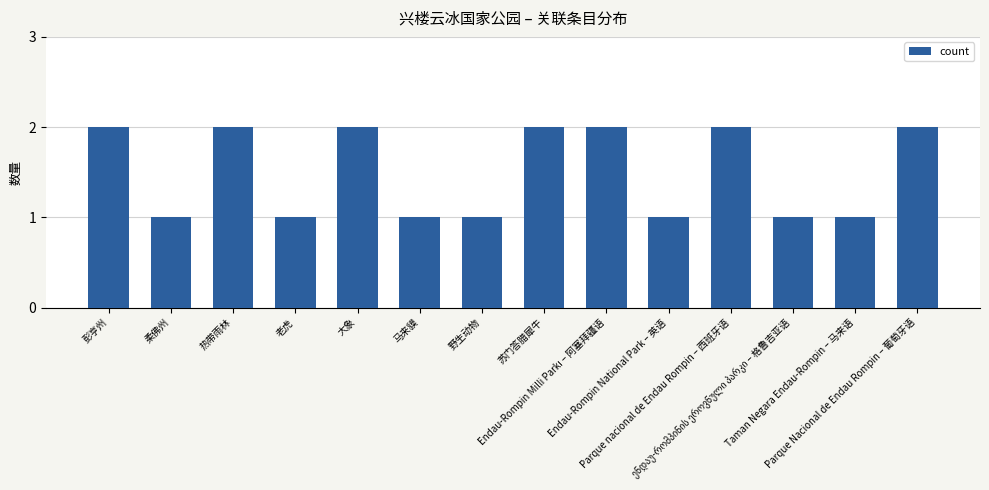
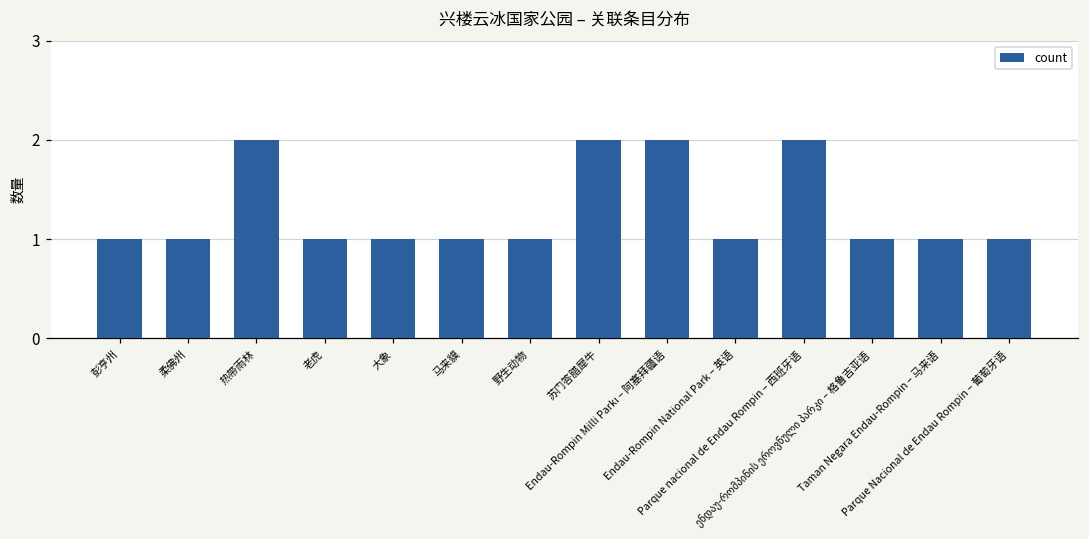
  {
-   "彭亨州": 2,
+   "彭亨州": 1,
    "柔佛州": 1,
    "热带雨林": 2,
    "老虎": 1,
-   "大象": 2,
+   "大象": 1,
    "马来貘": 1,
    "野生动物": 1,
    "苏门答腊犀牛": 2,
    "Endau-Rompin Milli Parkı – 阿塞拜疆语": 2,
    "Endau-Rompin National Park – 英语": 1,
    "Parque nacional de Endau Rompin – 西班牙语": 2,
    "ენდაუ-რომპინის ეროვნული პარკი – 格鲁吉亚语": 1,
    "Taman Negara Endau-Rompin – 马来语": 1,
-   "Parque Nacional de Endau Rompin – 葡萄牙语": 2
+   "Parque Nacional de Endau Rompin – 葡萄牙语": 1
  }
